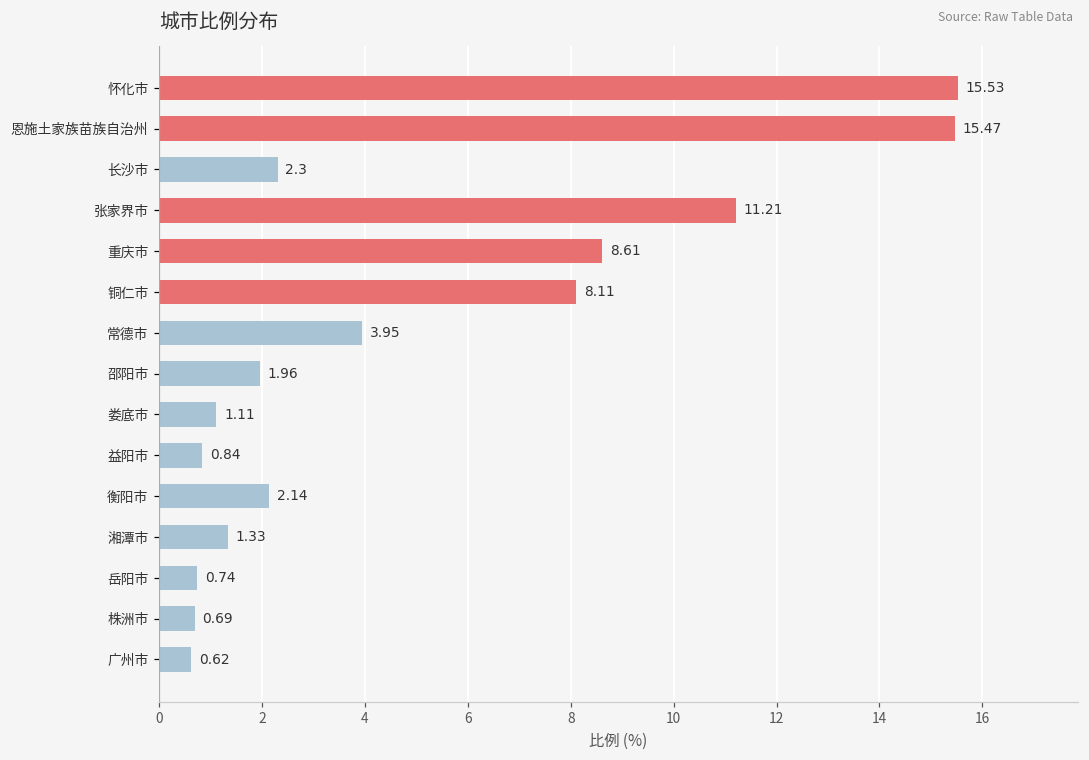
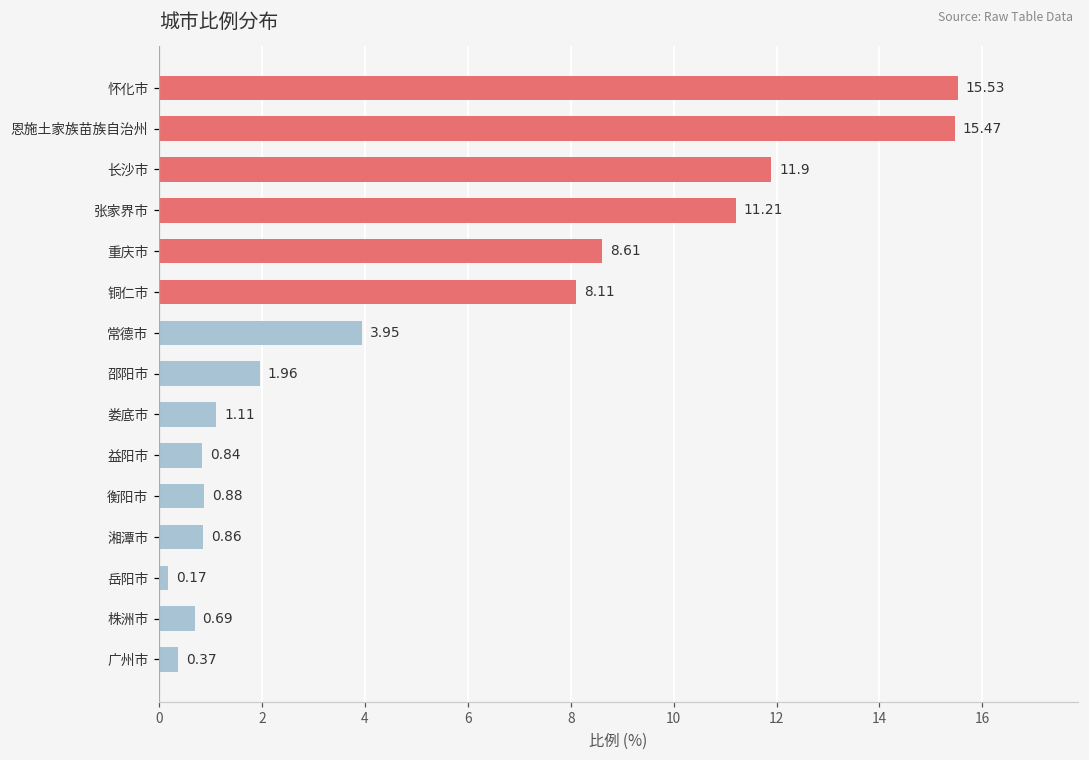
  {
    "怀化市": 15.53,
    "恩施土家族苗族自治州": 15.47,
-   "长沙市": 2.3,
+   "长沙市": 11.9,
    "张家界市": 11.21,
    "重庆市": 8.61,
    "铜仁市": 8.11,
    "常德市": 3.95,
    "邵阳市": 1.96,
    "娄底市": 1.11,
    "益阳市": 0.84,
-   "衡阳市": 2.14,
-   "湘潭市": 1.33,
-   "岳阳市": 0.74,
+   "衡阳市": 0.88,
+   "湘潭市": 0.86,
+   "岳阳市": 0.17,
    "株洲市": 0.69,
-   "广州市": 0.62
+   "广州市": 0.37
  }
